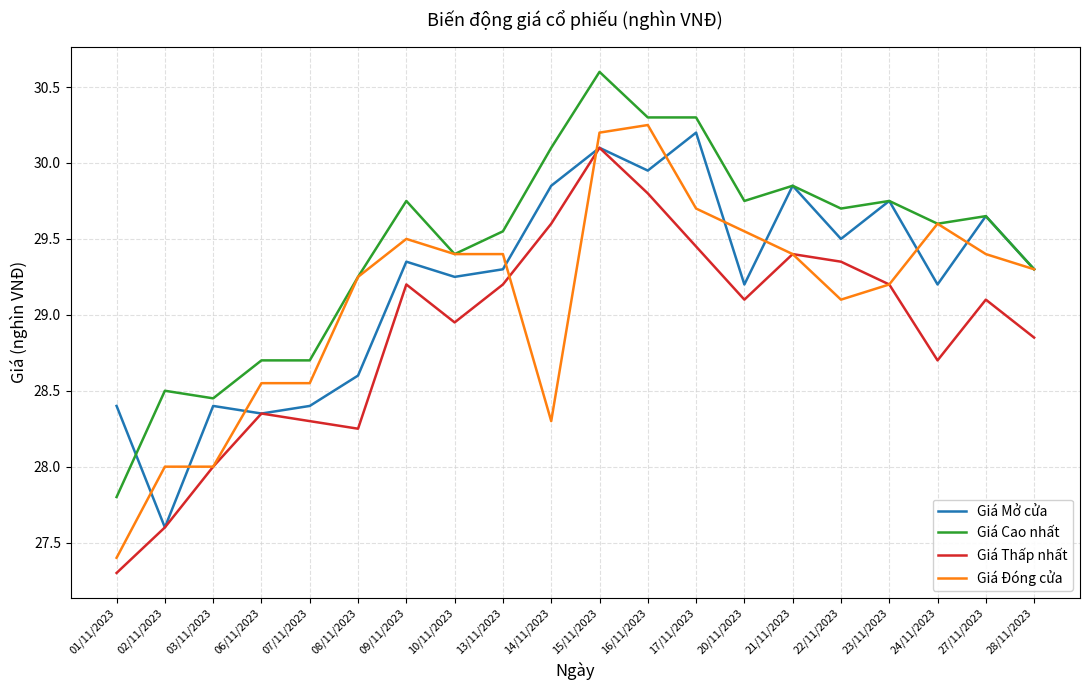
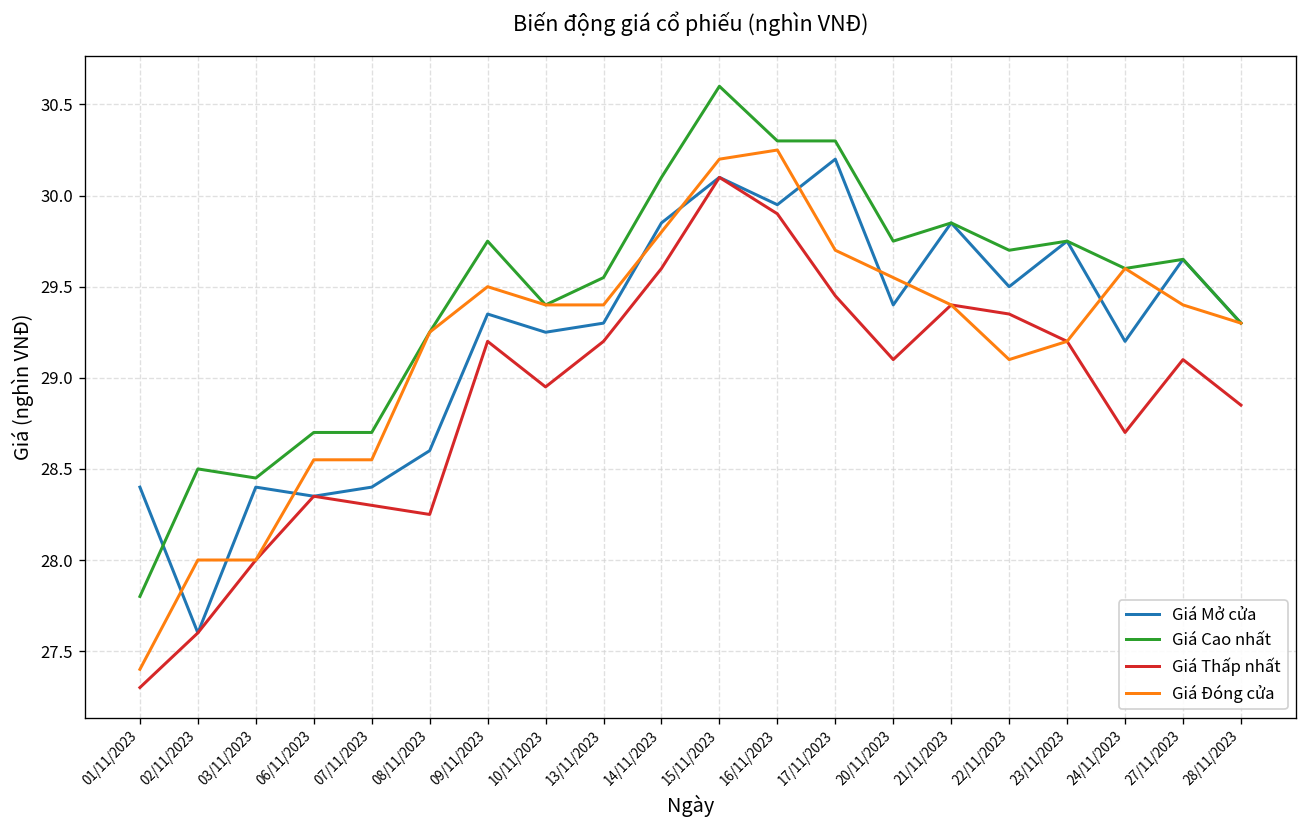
  {
    "Giá Mở cửa": {
      "01/11/2023": 28.4,
      "03/11/2023": 28.4,
      "07/11/2023": 28.4,
      "08/11/2023": 28.6,
      "09/11/2023": 29.35,
      "10/11/2023": 29.25,
      "13/11/2023": 29.3,
      "14/11/2023": 29.85,
      "16/11/2023": 29.95,
      "17/11/2023": 30.2,
-     "20/11/2023": 29.2,
+     "20/11/2023": 29.4,
      "22/11/2023": 29.5,
      "24/11/2023": 29.2
    },
    "Giá Cao nhất": {
      "01/11/2023": 27.8,
      "02/11/2023": 28.5,
      "03/11/2023": 28.45,
      "06/11/2023": 28.7,
      "07/11/2023": 28.7,
      "09/11/2023": 29.75,
      "13/11/2023": 29.55,
      "14/11/2023": 30.1,
      "15/11/2023": 30.6,
      "16/11/2023": 30.3,
      "17/11/2023": 30.3,
      "20/11/2023": 29.75,
      "22/11/2023": 29.7
    },
    "Giá Thấp nhất": {
      "01/11/2023": 27.3,
      "07/11/2023": 28.3,
      "08/11/2023": 28.25,
      "09/11/2023": 29.2,
      "10/11/2023": 28.95,
      "13/11/2023": 29.2,
      "14/11/2023": 29.6,
-     "16/11/2023": 29.8,
+     "16/11/2023": 29.9,
      "17/11/2023": 29.45,
      "20/11/2023": 29.1,
      "22/11/2023": 29.35,
      "24/11/2023": 28.7,
      "27/11/2023": 29.1,
      "28/11/2023": 28.85
    },
    "Giá Đóng cửa": {
      "01/11/2023": 27.4,
      "02/11/2023": 28.0,
      "06/11/2023": 28.55,
      "07/11/2023": 28.55,
      "09/11/2023": 29.5,
      "13/11/2023": 29.4,
-     "14/11/2023": 28.3,
+     "14/11/2023": 29.8,
      "15/11/2023": 30.2,
      "16/11/2023": 30.25,
      "17/11/2023": 29.7,
      "20/11/2023": 29.55,
      "22/11/2023": 29.1,
      "27/11/2023": 29.4
    }
  }
